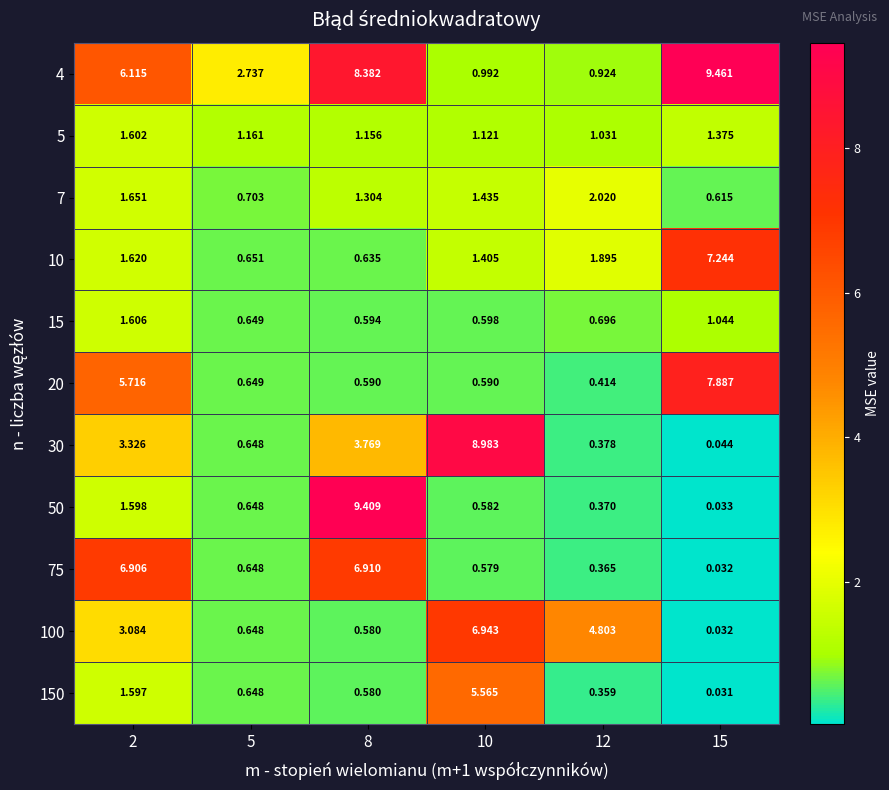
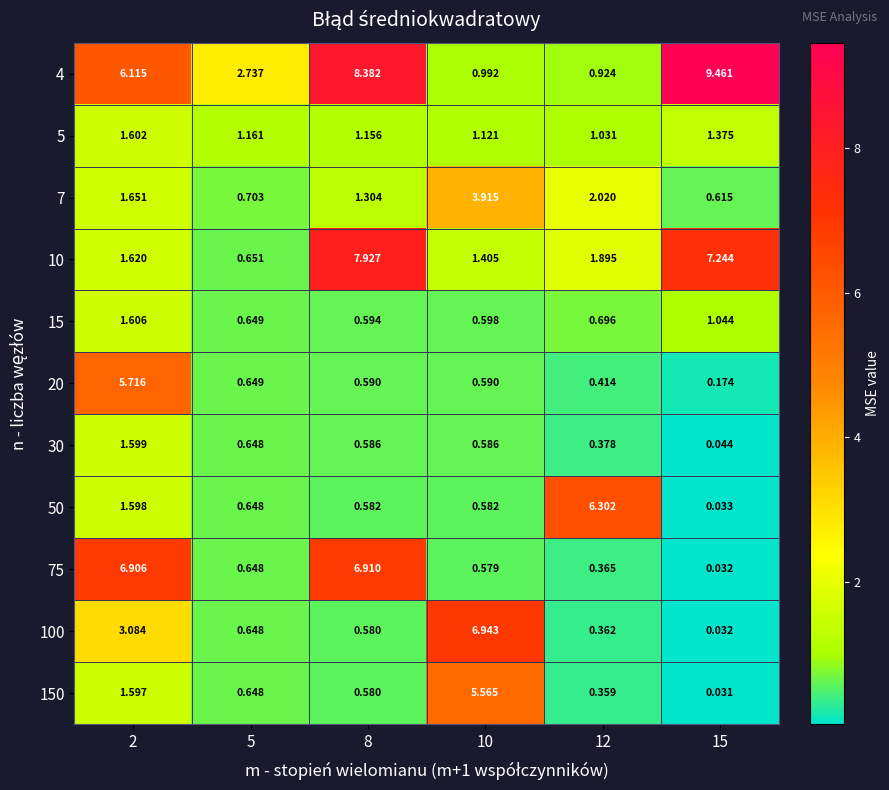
  {
    "4": {
      "2": 6.115,
      "5": 2.737,
      "8": 8.382,
      "10": 0.992,
      "12": 0.924,
      "15": 9.461
    },
    "5": {
      "2": 1.602,
      "5": 1.161,
      "8": 1.156,
      "10": 1.121,
      "12": 1.031,
      "15": 1.375
    },
    "7": {
      "2": 1.651,
      "5": 0.703,
      "8": 1.304,
-     "10": 1.435,
+     "10": 3.915,
      "12": 2.020,
      "15": 0.615
    },
    "10": {
      "2": 1.620,
      "5": 0.651,
-     "8": 0.635,
+     "8": 7.927,
      "10": 1.405,
      "12": 1.895,
      "15": 7.244
    },
    "15": {
      "2": 1.606,
      "5": 0.649,
      "8": 0.594,
      "10": 0.598,
      "12": 0.696,
      "15": 1.044
    },
    "20": {
      "2": 5.716,
      "5": 0.649,
      "8": 0.590,
      "10": 0.590,
      "12": 0.414,
-     "15": 7.887
+     "15": 0.174
    },
    "30": {
-     "2": 3.326,
+     "2": 1.599,
      "5": 0.648,
-     "8": 3.769,
-     "10": 8.983,
+     "8": 0.586,
+     "10": 0.586,
      "12": 0.378,
      "15": 0.044
    },
    "50": {
      "2": 1.598,
      "5": 0.648,
-     "8": 9.409,
+     "8": 0.582,
      "10": 0.582,
-     "12": 0.370,
+     "12": 6.302,
      "15": 0.033
    },
    "75": {
      "2": 6.906,
      "5": 0.648,
      "8": 6.910,
      "10": 0.579,
      "12": 0.365,
      "15": 0.032
    },
    "100": {
      "2": 3.084,
      "5": 0.648,
      "8": 0.580,
      "10": 6.943,
-     "12": 4.803,
+     "12": 0.362,
      "15": 0.032
    },
    "150": {
      "2": 1.597,
      "5": 0.648,
      "8": 0.580,
      "10": 5.565,
      "12": 0.359,
      "15": 0.031
    }
  }
